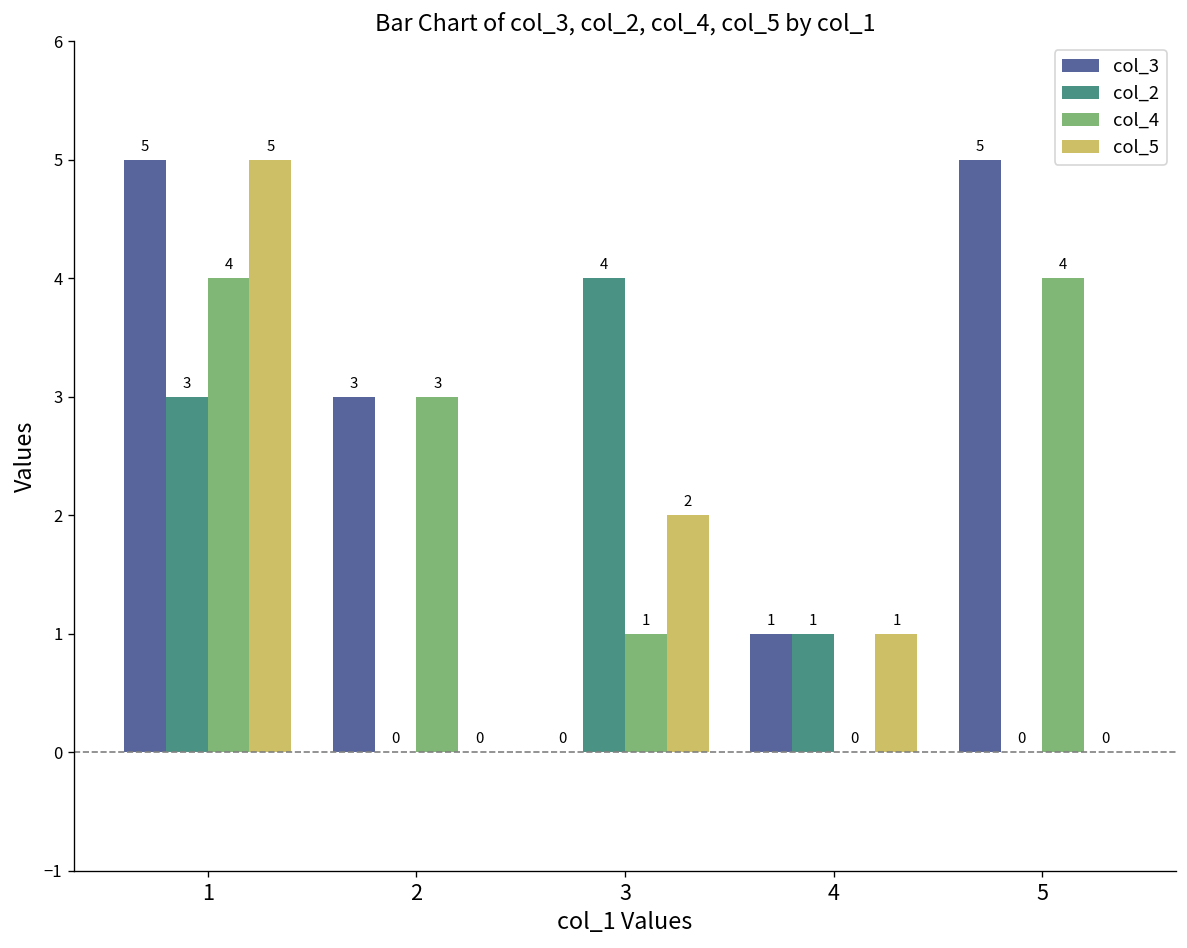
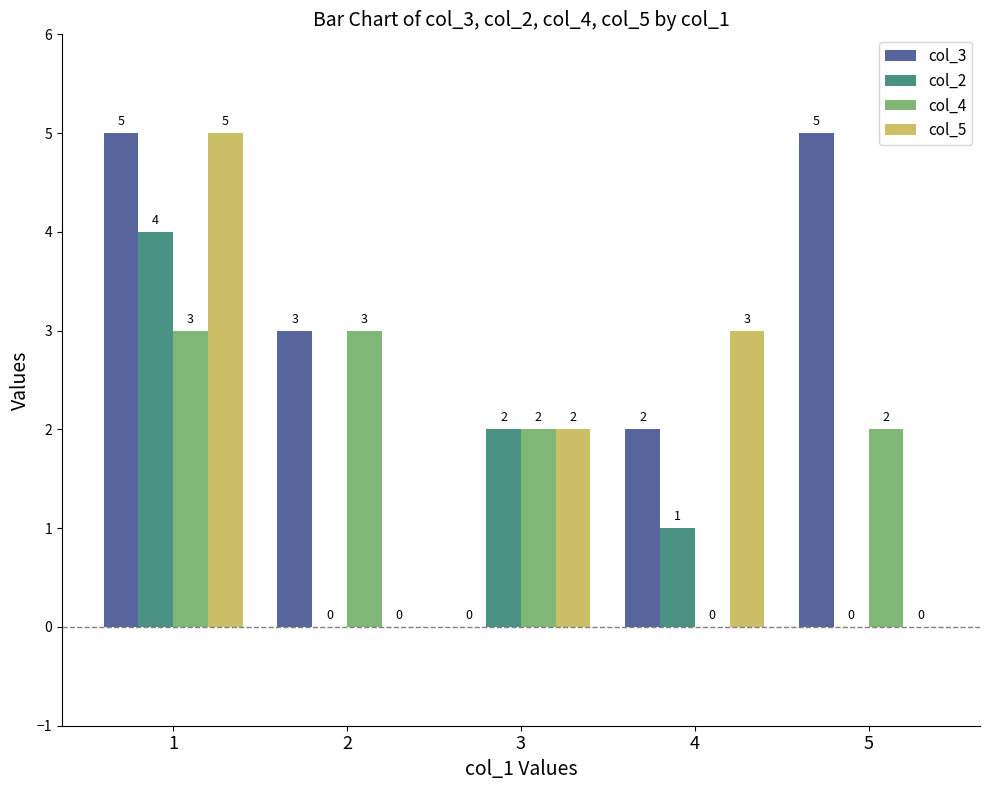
  {
    "col_3": {
      "1": 5,
      "2": 3,
      "3": 0,
-     "4": 1,
+     "4": 2,
      "5": 5
    },
    "col_2": {
-     "1": 3,
+     "1": 4,
      "2": 0,
-     "3": 4,
+     "3": 2,
      "4": 1,
      "5": 0
    },
    "col_4": {
-     "1": 4,
+     "1": 3,
      "2": 3,
-     "3": 1,
+     "3": 2,
      "4": 0,
-     "5": 4
+     "5": 2
    },
    "col_5": {
      "1": 5,
      "2": 0,
      "3": 2,
-     "4": 1,
+     "4": 3,
      "5": 0
    }
  }
